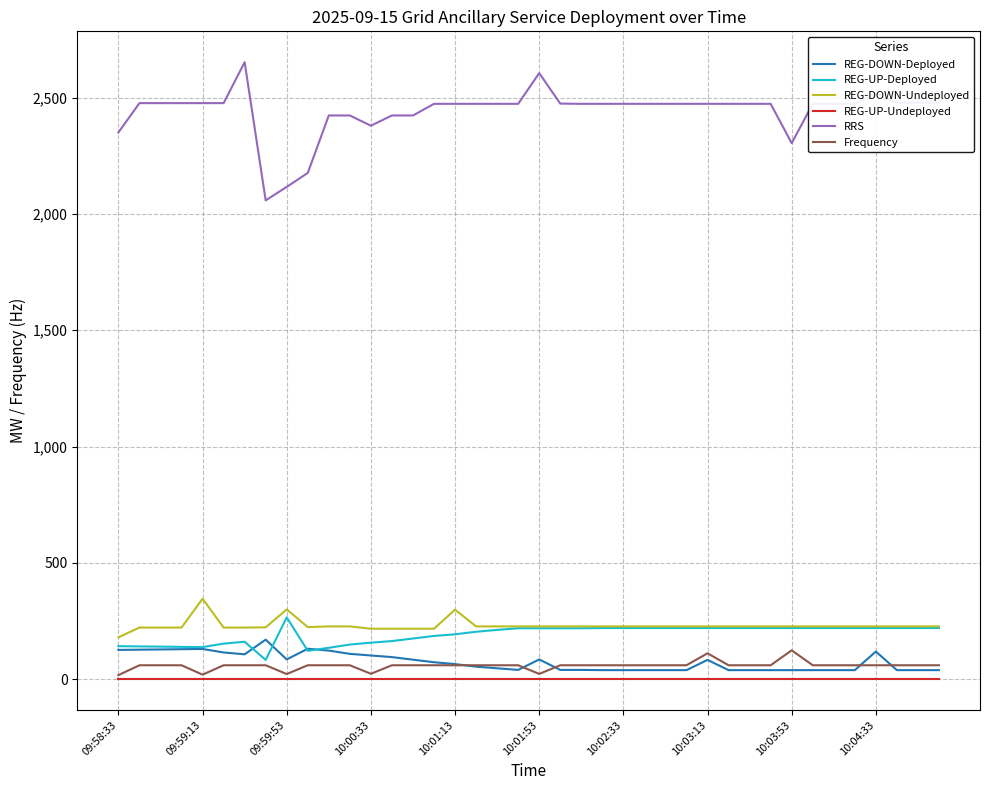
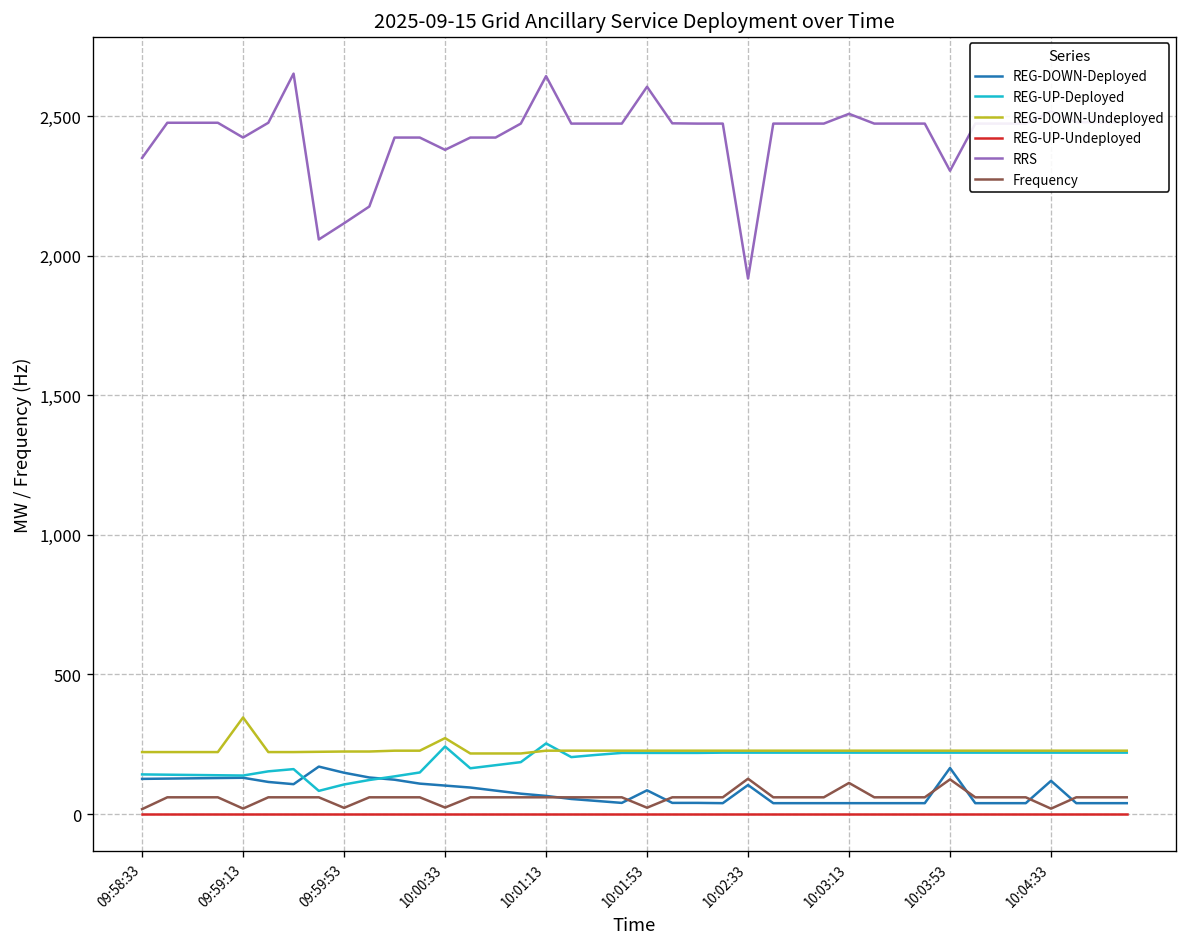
  {
    "REG-DOWN-Deployed": {
      "09:58:33": "130",
-     "09:59:53": "90",
+     "09:59:53": "150",
      "10:00:33": "100",
      "10:01:53": "90",
-     "10:02:33": "40",
-     "10:03:13": "80",
-     "10:03:53": "40",
+     "10:02:33": "100",
+     "10:03:13": "40",
+     "10:03:53": "170",
      "10:04:33": "120"
    },
    "REG-UP-Deployed": {
      "09:58:33": "140",
-     "09:59:53": "270",
-     "10:00:33": "160",
-     "10:01:13": "190"
+     "09:59:53": "110",
+     "10:00:33": "240",
+     "10:01:13": "250"
    },
    "REG-DOWN-Undeployed": {
-     "09:58:33": "180",
+     "09:58:33": "220",
      "09:59:13": "350",
-     "09:59:53": "300",
-     "10:00:33": "220",
-     "10:01:13": "300"
+     "09:59:53": "220",
+     "10:00:33": "270",
+     "10:01:13": "230"
    },
    "REG-UP-Undeployed": {
      "09:58:33": "0",
      "09:59:13": "0",
      "09:59:53": "0",
      "10:00:33": "0",
      "10:01:13": "0",
      "10:01:53": "0",
      "10:02:33": "0",
      "10:03:13": "0",
      "10:03:53": "0",
      "10:04:33": "0"
    },
    "RRS": {
      "09:58:33": "2,350",
-     "09:59:13": "2,480",
+     "09:59:13": "2,420",
      "09:59:53": "2,120",
      "10:00:33": "2,380",
-     "10:01:13": "2,470",
+     "10:01:13": "2,640",
      "10:01:53": "2,610",
-     "10:02:33": "2,470",
-     "10:03:13": "2,470",
+     "10:02:33": "1,920",
+     "10:03:13": "2,510",
      "10:03:53": "2,300"
    },
    "Frequency": {
      "09:58:33": "20",
      "09:59:13": "20",
      "09:59:53": "20",
      "10:00:33": "20",
      "10:01:53": "20",
-     "10:02:33": "60",
+     "10:02:33": "130",
      "10:03:13": "110",
      "10:03:53": "120",
-     "10:04:33": "60"
+     "10:04:33": "20"
    }
  }
